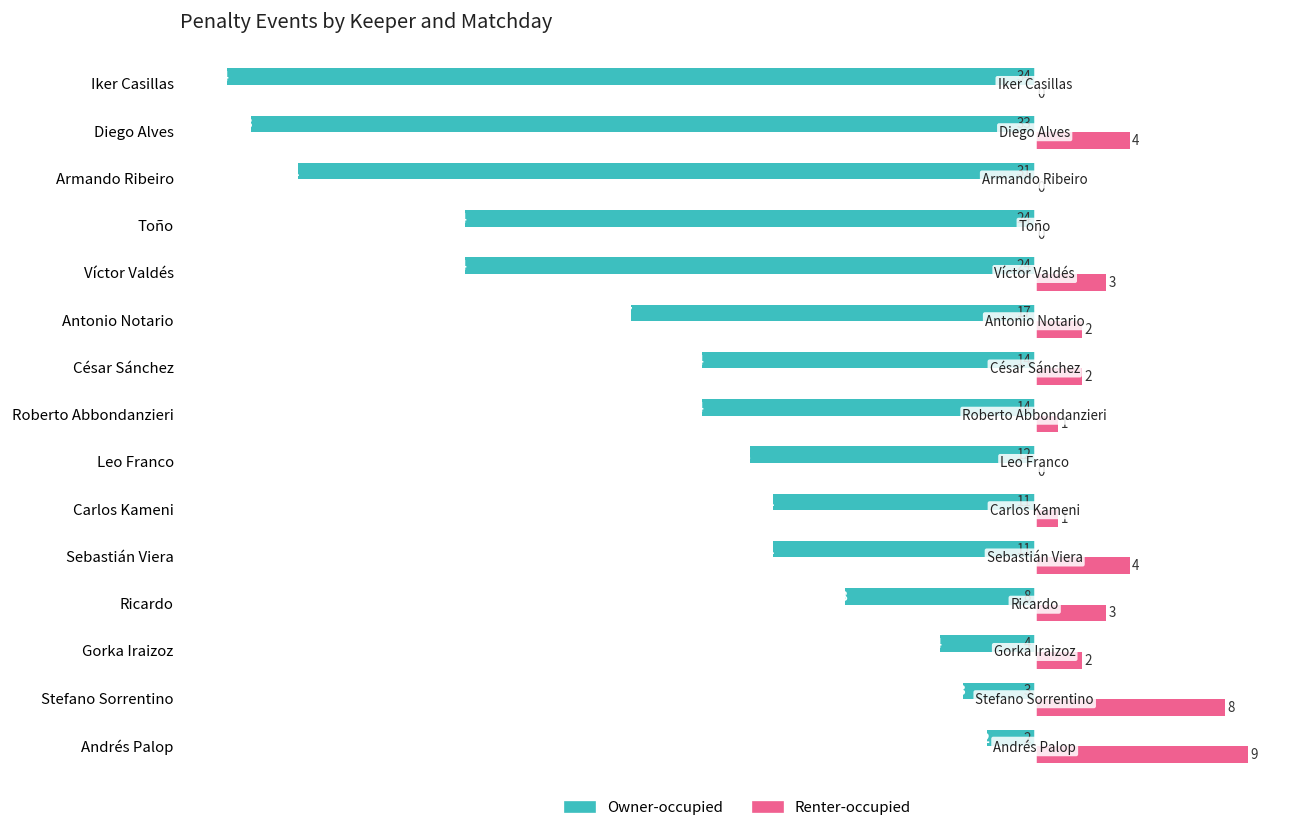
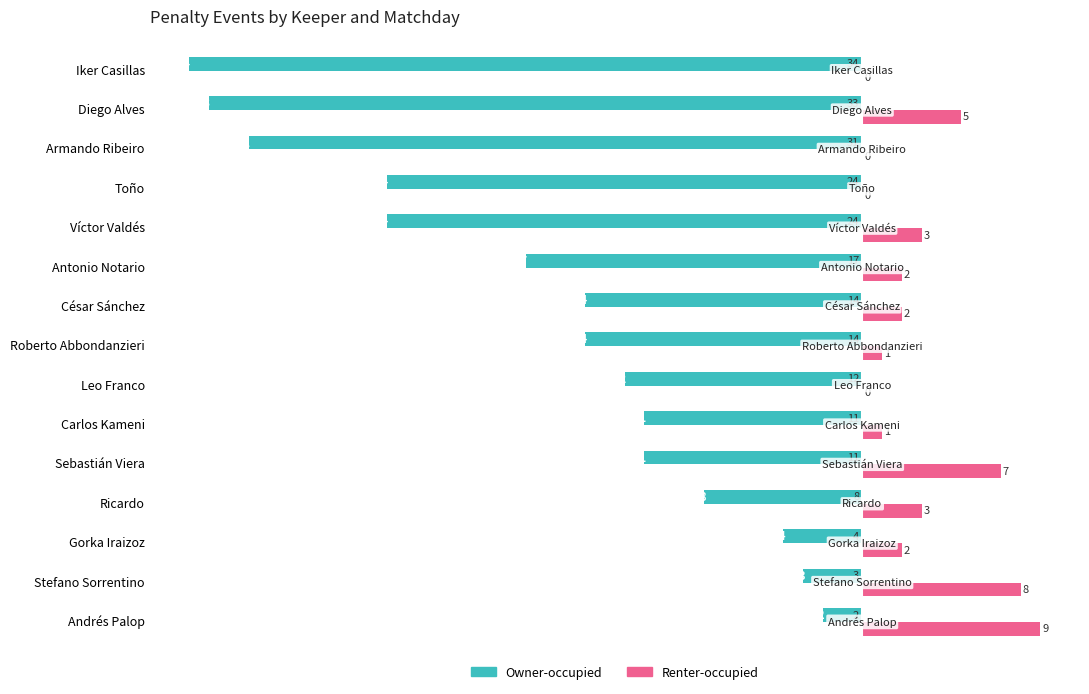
  {
    "Renter-occupied": {
-     "Diego Alves": 4,
+     "Diego Alves": 5,
      "Víctor Valdés": 3,
      "César Sánchez": 2,
-     "Sebastián Viera": 4,
+     "Sebastián Viera": 7,
      "Ricardo": 3,
      "Gorka Iraizoz": 2,
      "Stefano Sorrentino": 8,
      "Andrés Palop": 9
    }
  }
